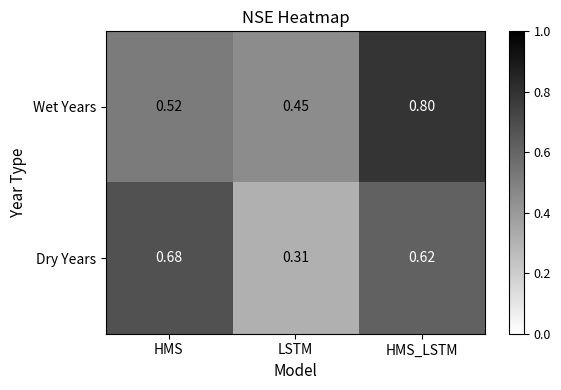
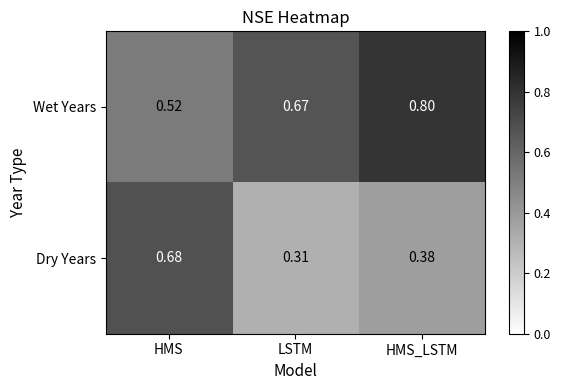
  {
    "Wet Years": {
      "HMS": 0.52,
-     "LSTM": 0.45,
+     "LSTM": 0.67,
      "HMS_LSTM": 0.80
    },
    "Dry Years": {
      "HMS": 0.68,
      "LSTM": 0.31,
-     "HMS_LSTM": 0.62
+     "HMS_LSTM": 0.38
    }
  }
